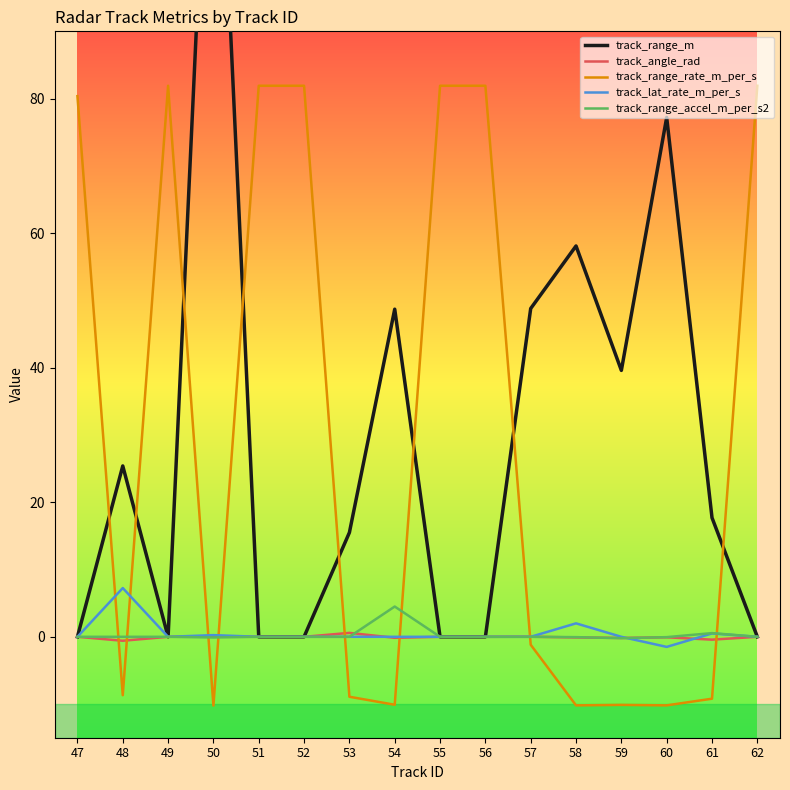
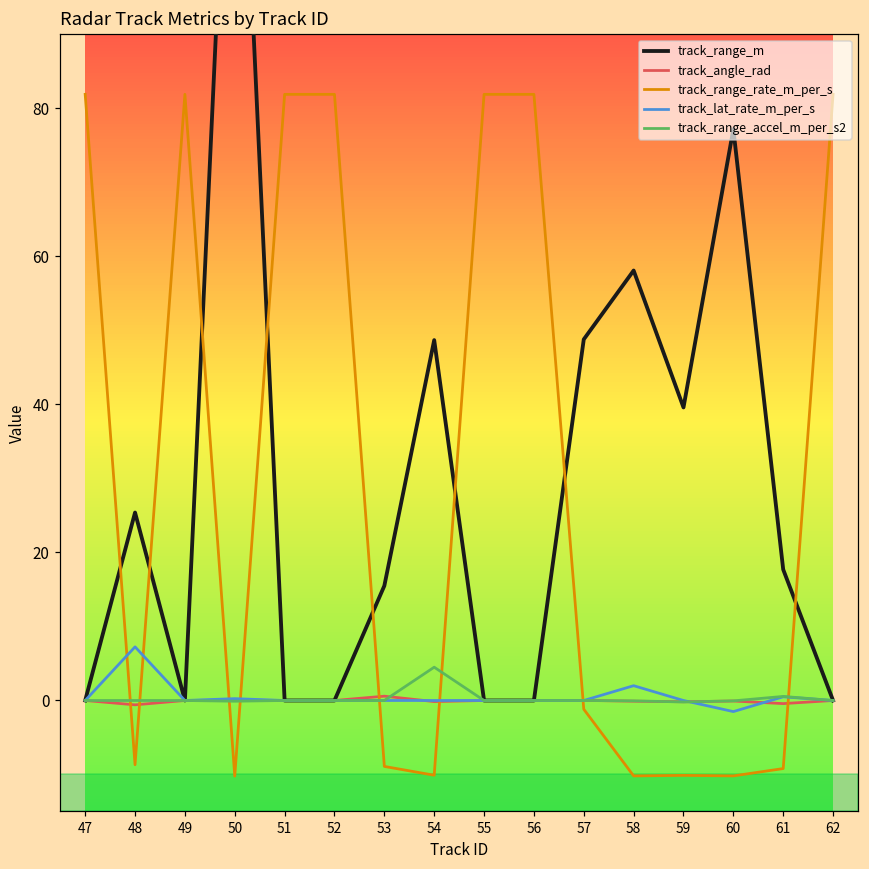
  {
    "track_range_m": {
      "48": 25,
      "53": 16,
      "54": 49,
      "57": 49,
      "58": 58,
      "59": 40,
      "61": 18
    },
    "track_angle_rad": {
      "48": -1,
      "53": 1,
      "61": 0
    },
    "track_range_rate_m_per_s": {
-     "47": 80,
+     "47": 82,
      "48": -9,
      "49": 82,
      "50": -10,
      "51": 82,
      "52": 82,
      "53": -9,
      "54": -10,
      "55": 82,
      "56": 82,
      "57": -1,
      "58": -10,
      "59": -10,
      "60": -10,
      "61": -9
    },
    "track_lat_rate_m_per_s": {
      "48": 7,
      "58": 2,
      "60": -2
    },
    "track_range_accel_m_per_s2": {
      "48": 0,
      "54": 5
    }
  }
